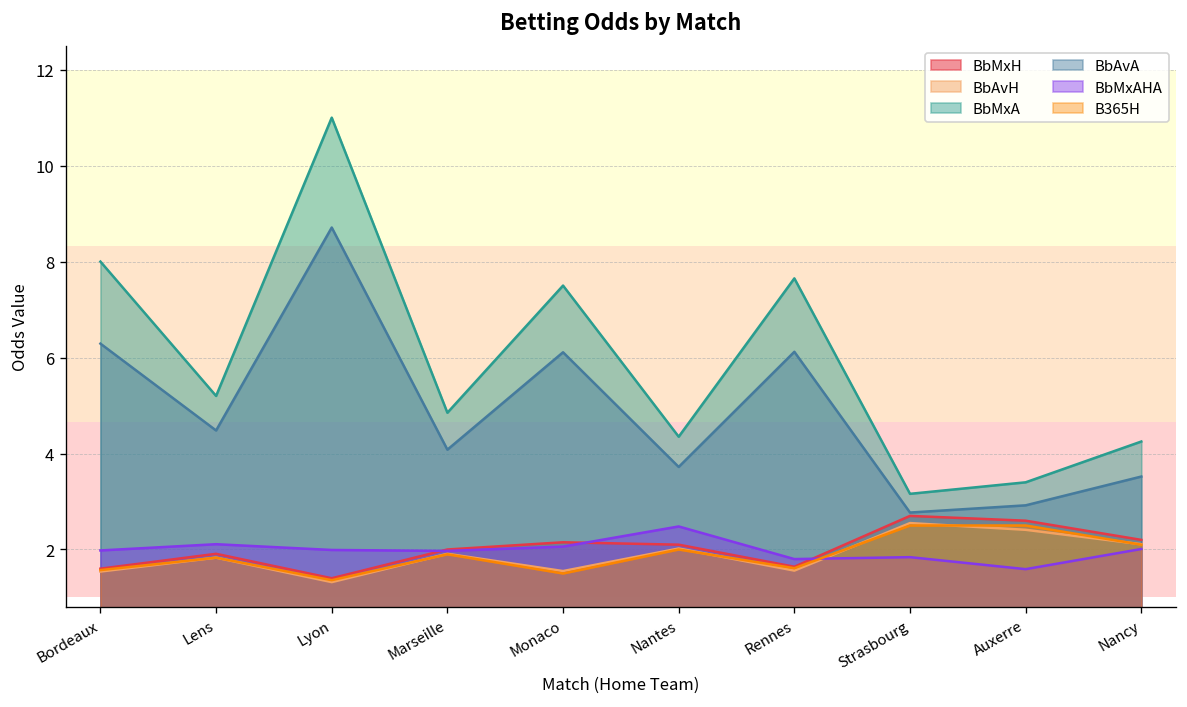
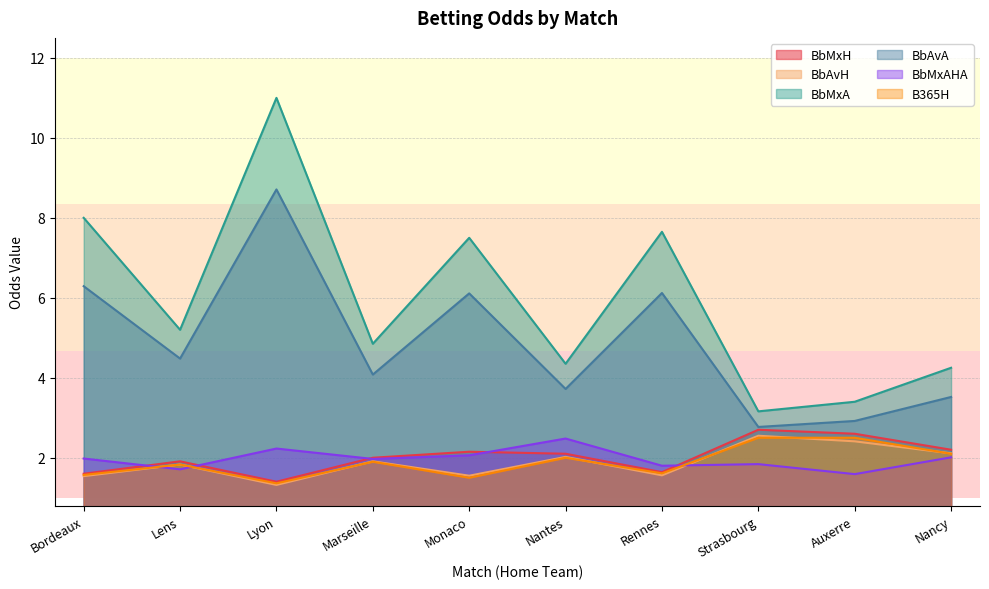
  {
    "BbMxH": {
      "Lens": 1.9,
      "Monaco": 2.2,
      "Nantes": 2.1,
      "Strasbourg": 2.7,
      "Auxerre": 2.6,
      "Nancy": 2.2
    },
    "BbMxAHA": {
      "Bordeaux": 2.0,
-     "Lens": 2.1,
-     "Lyon": 2.0,
+     "Lens": 1.7,
+     "Lyon": 2.2,
      "Monaco": 2.1,
      "Nantes": 2.5,
      "Rennes": 1.8,
      "Strasbourg": 1.8,
      "Auxerre": 1.6,
      "Nancy": 2.0
    }
  }
